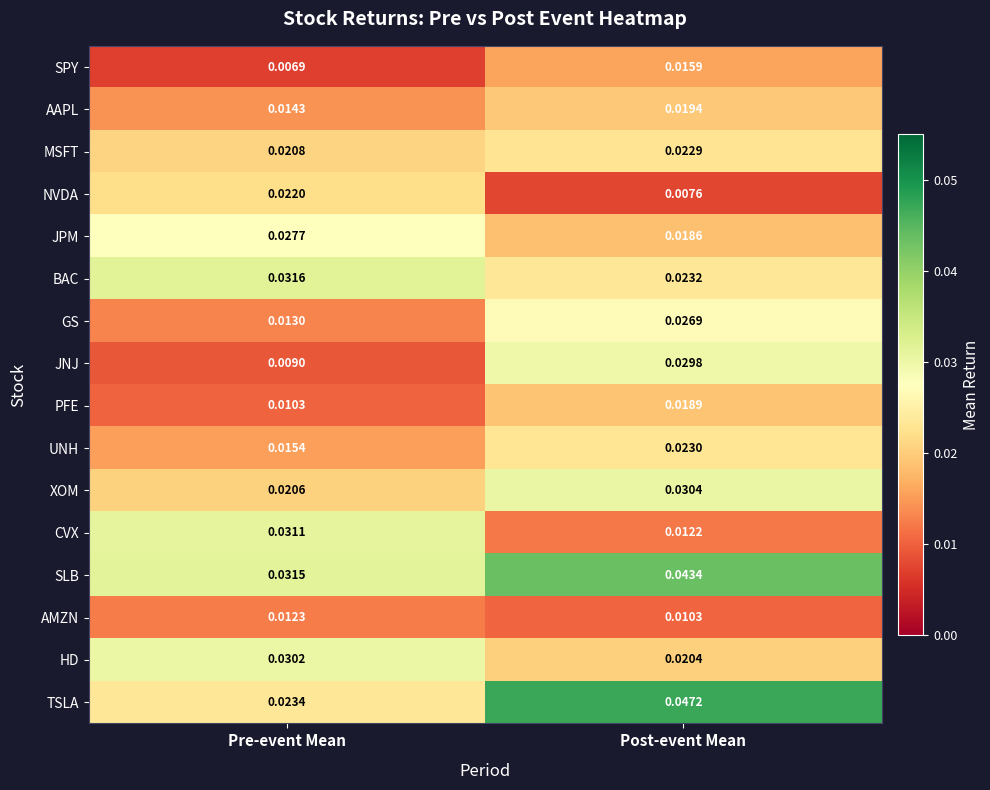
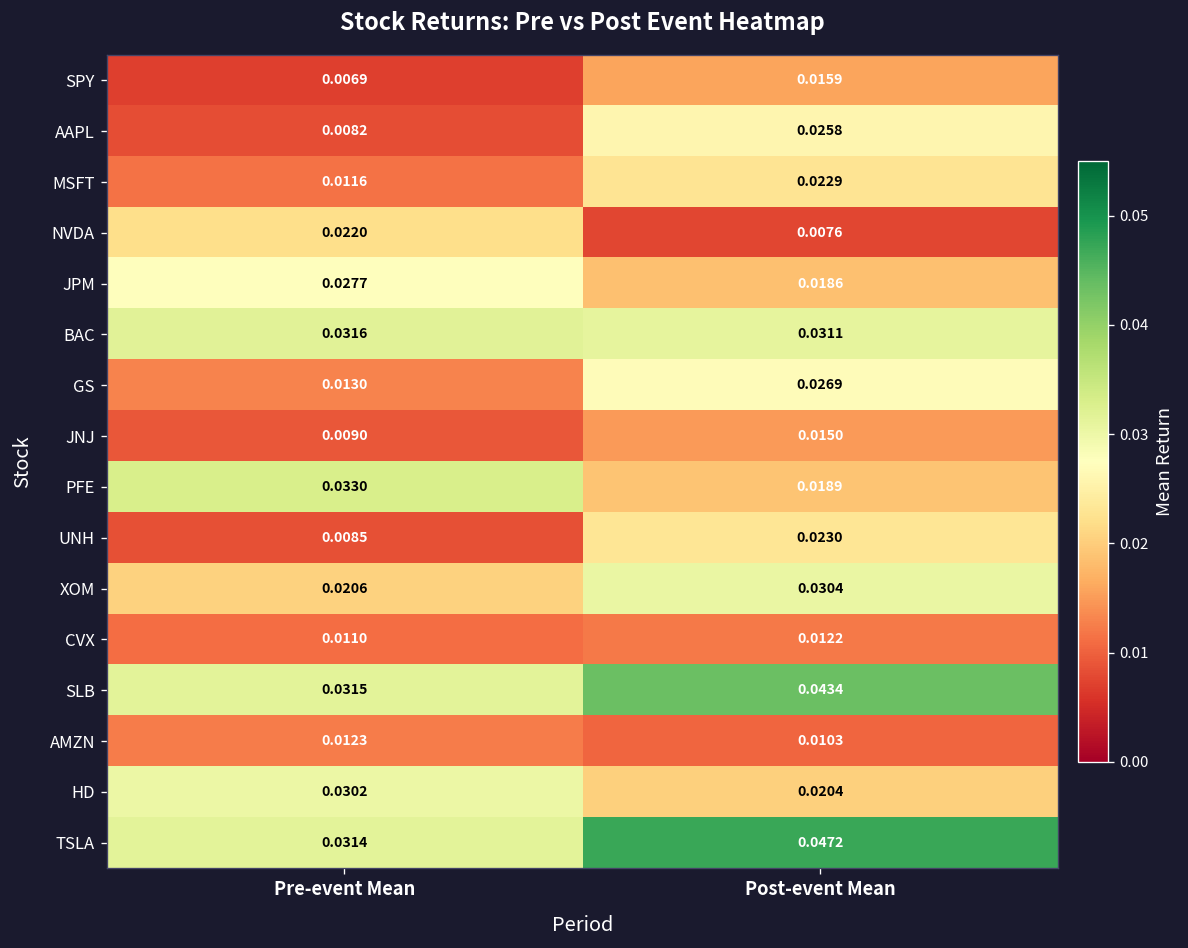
  {
    "SPY": {
      "Pre-event Mean": 0.0069,
      "Post-event Mean": 0.0159
    },
    "AAPL": {
-     "Pre-event Mean": 0.0143,
-     "Post-event Mean": 0.0194
+     "Pre-event Mean": 0.0082,
+     "Post-event Mean": 0.0258
    },
    "MSFT": {
-     "Pre-event Mean": 0.0208,
+     "Pre-event Mean": 0.0116,
      "Post-event Mean": 0.0229
    },
    "NVDA": {
      "Pre-event Mean": 0.0220,
      "Post-event Mean": 0.0076
    },
    "JPM": {
      "Pre-event Mean": 0.0277,
      "Post-event Mean": 0.0186
    },
    "BAC": {
      "Pre-event Mean": 0.0316,
-     "Post-event Mean": 0.0232
+     "Post-event Mean": 0.0311
    },
    "GS": {
      "Pre-event Mean": 0.0130,
      "Post-event Mean": 0.0269
    },
    "JNJ": {
      "Pre-event Mean": 0.0090,
-     "Post-event Mean": 0.0298
+     "Post-event Mean": 0.0150
    },
    "PFE": {
-     "Pre-event Mean": 0.0103,
+     "Pre-event Mean": 0.0330,
      "Post-event Mean": 0.0189
    },
    "UNH": {
-     "Pre-event Mean": 0.0154,
+     "Pre-event Mean": 0.0085,
      "Post-event Mean": 0.0230
    },
    "XOM": {
      "Pre-event Mean": 0.0206,
      "Post-event Mean": 0.0304
    },
    "CVX": {
-     "Pre-event Mean": 0.0311,
+     "Pre-event Mean": 0.0110,
      "Post-event Mean": 0.0122
    },
    "SLB": {
      "Pre-event Mean": 0.0315,
      "Post-event Mean": 0.0434
    },
    "AMZN": {
      "Pre-event Mean": 0.0123,
      "Post-event Mean": 0.0103
    },
    "HD": {
      "Pre-event Mean": 0.0302,
      "Post-event Mean": 0.0204
    },
    "TSLA": {
-     "Pre-event Mean": 0.0234,
+     "Pre-event Mean": 0.0314,
      "Post-event Mean": 0.0472
    }
  }
